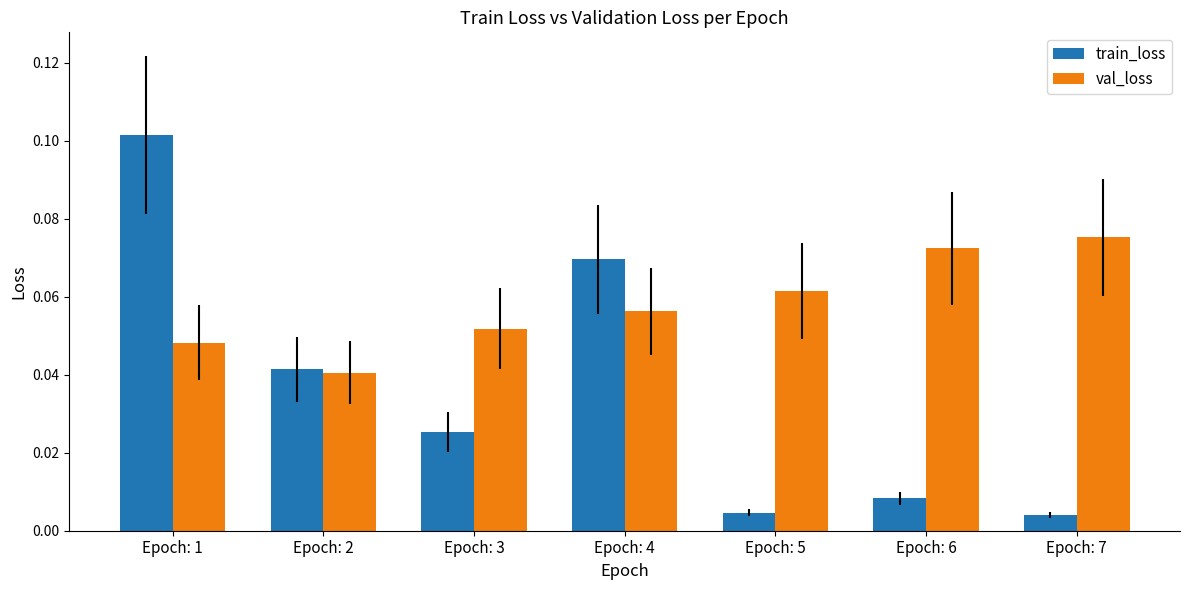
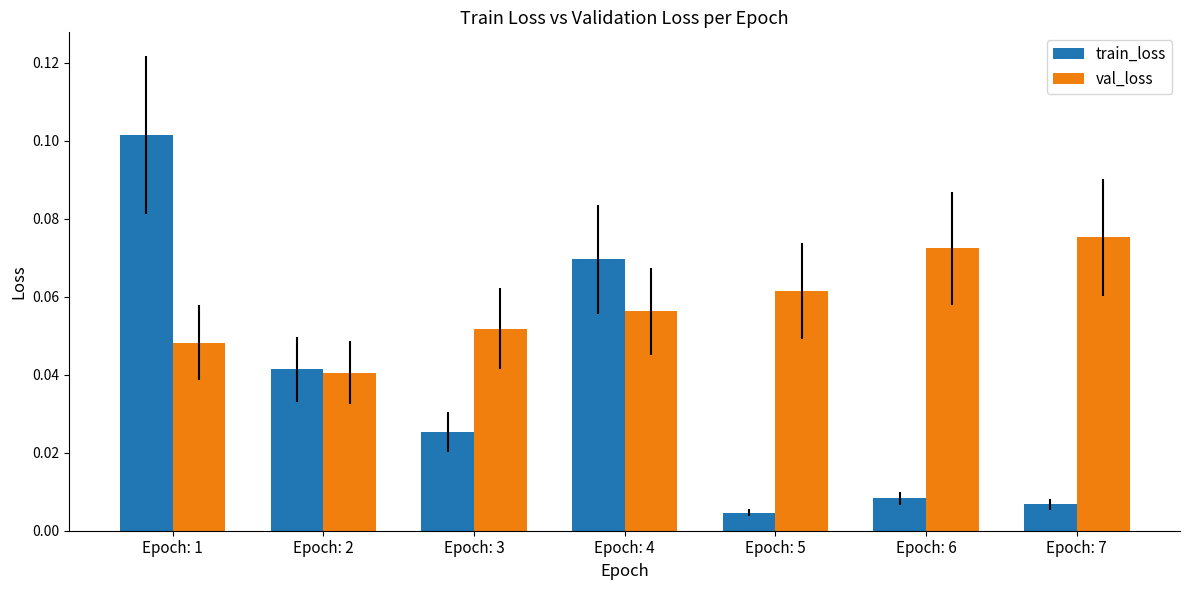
  {
    "train_loss": {
      "Epoch: 1": 0.101,
      "Epoch: 2": 0.041,
      "Epoch: 3": 0.025,
      "Epoch: 4": 0.070,
      "Epoch: 5": 0.005,
      "Epoch: 6": 0.008,
-     "Epoch: 7": 0.004
+     "Epoch: 7": 0.007
    },
    "val_loss": {
      "Epoch: 1": 0.048,
      "Epoch: 2": 0.041,
      "Epoch: 3": 0.052,
      "Epoch: 4": 0.056,
      "Epoch: 5": 0.061,
      "Epoch: 6": 0.072,
      "Epoch: 7": 0.075
    }
  }
